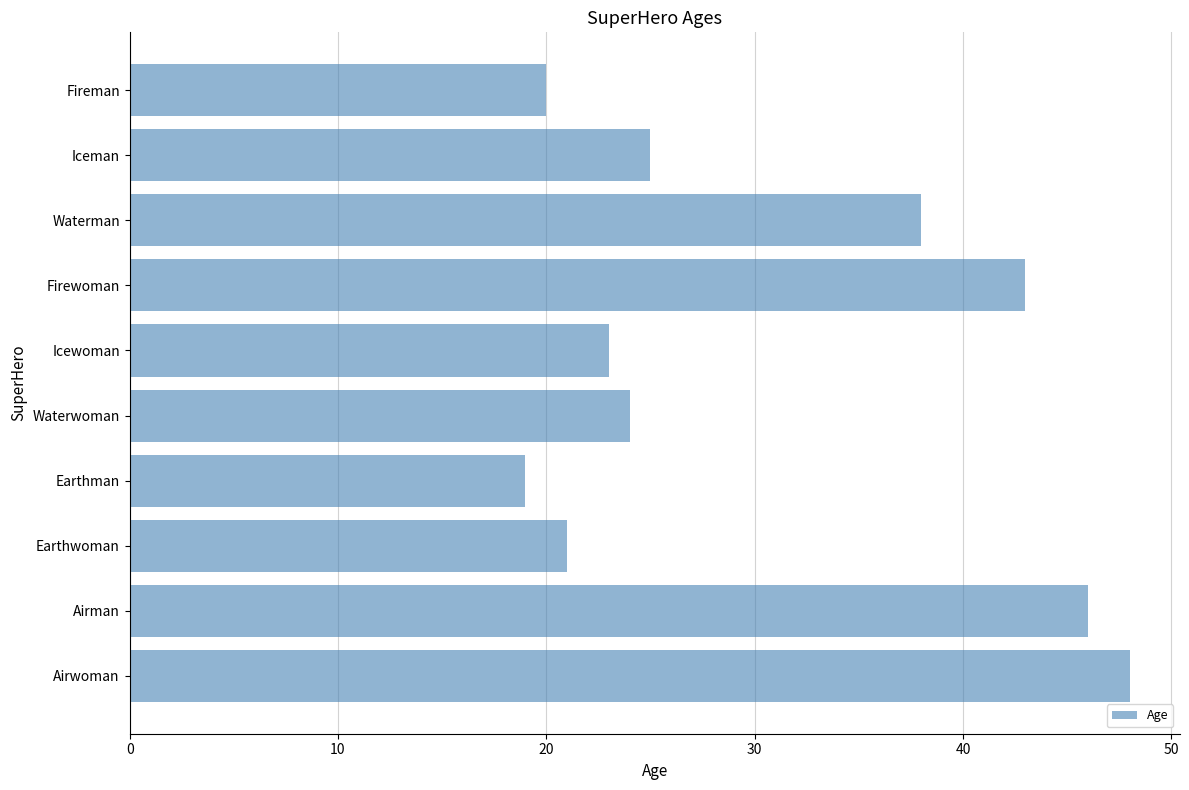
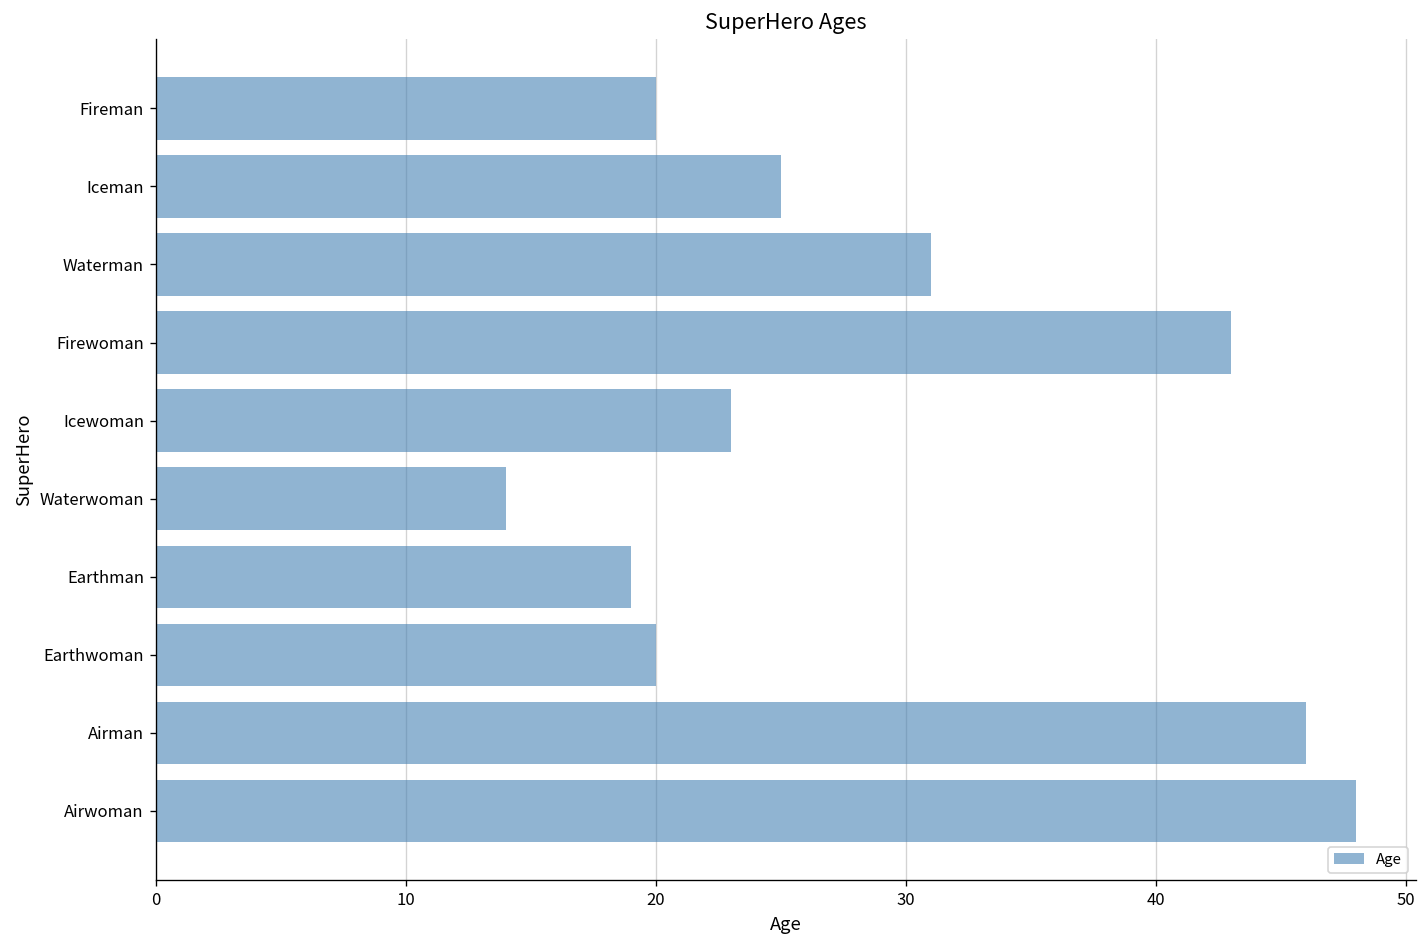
  {
    "Fireman": 20,
    "Iceman": 25,
-   "Waterman": 38,
+   "Waterman": 31,
    "Firewoman": 43,
    "Icewoman": 23,
-   "Waterwoman": 24,
+   "Waterwoman": 14,
    "Earthman": 19,
-   "Earthwoman": 21,
+   "Earthwoman": 20,
    "Airman": 46,
    "Airwoman": 48
  }
